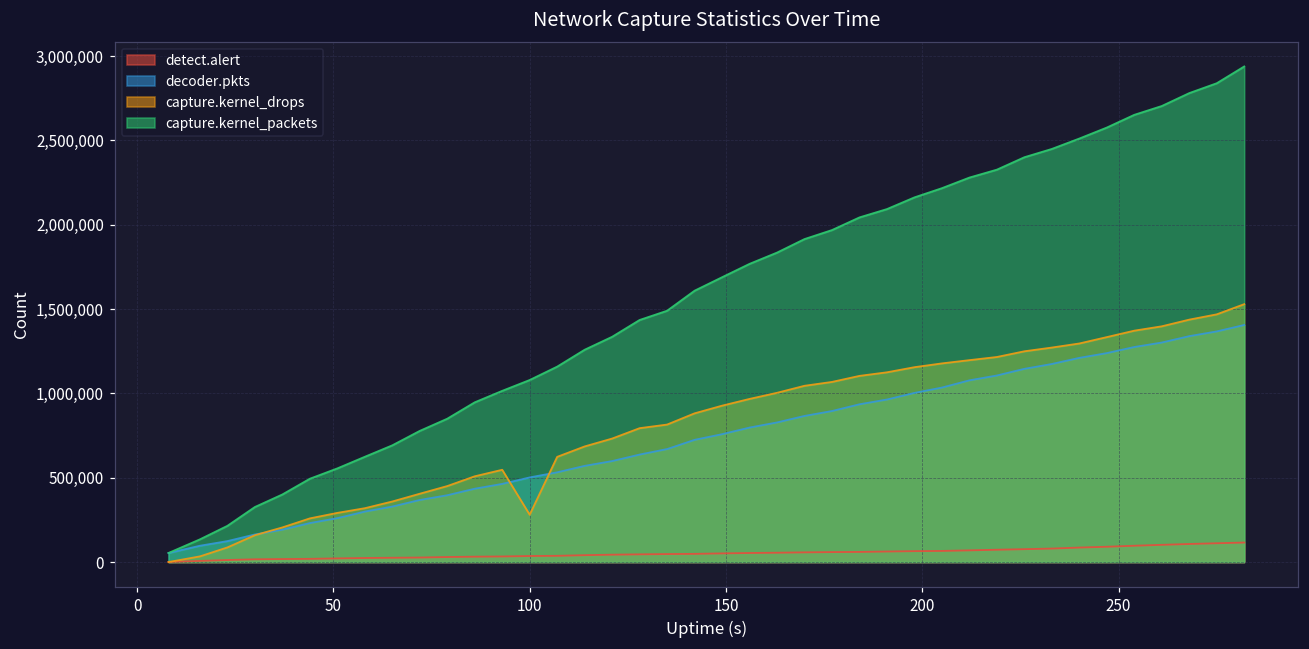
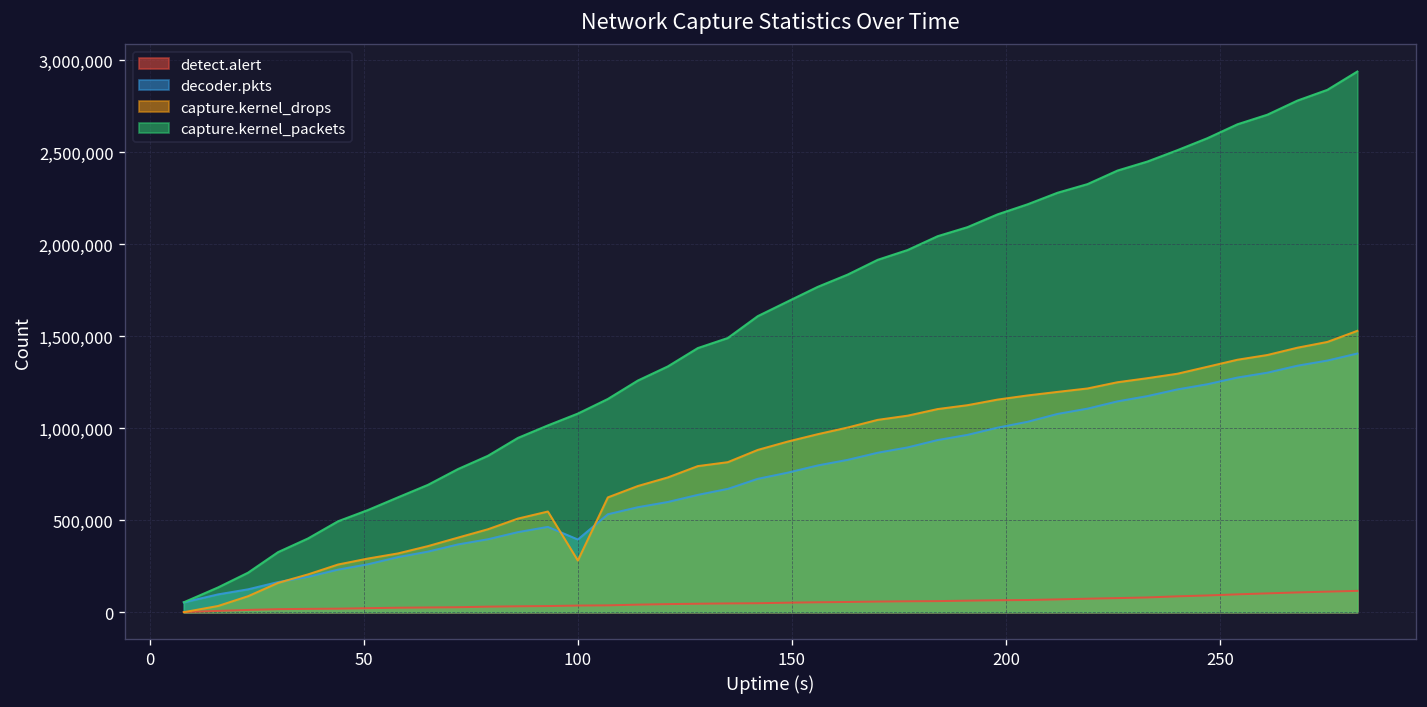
  {
    "detect.alert": {
      "100": "40,000"
    },
    "decoder.pkts": {
-     "100": "500,000"
+     "100": "400,000"
    },
    "capture.kernel_drops": {
      "100": "280,000"
    },
    "capture.kernel_packets": {
      "100": "1,080,000"
    }
  }
